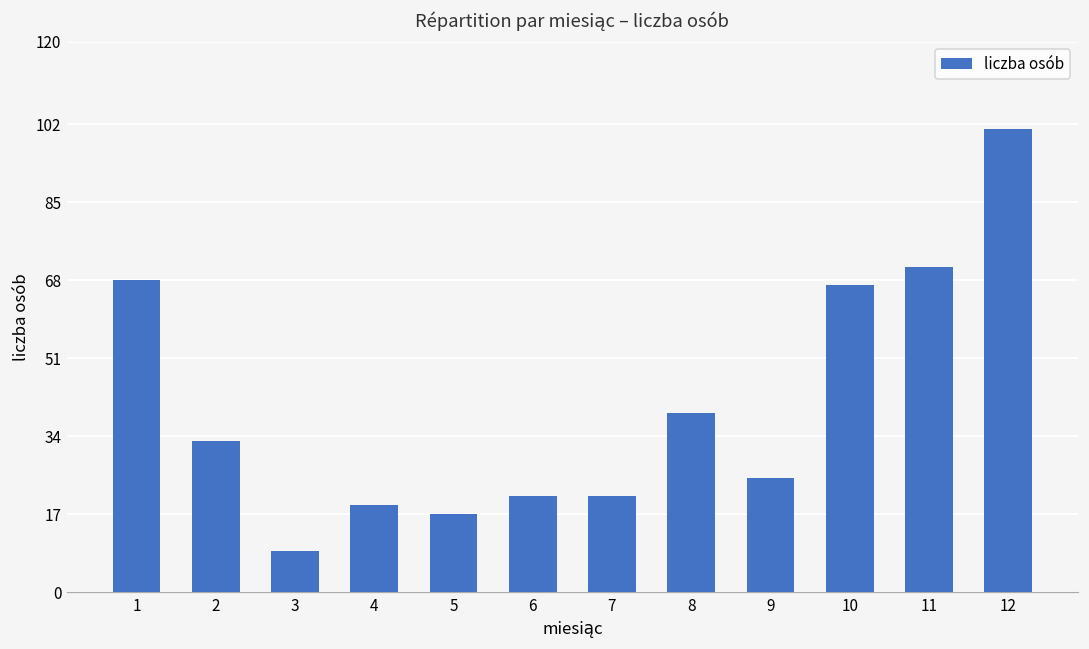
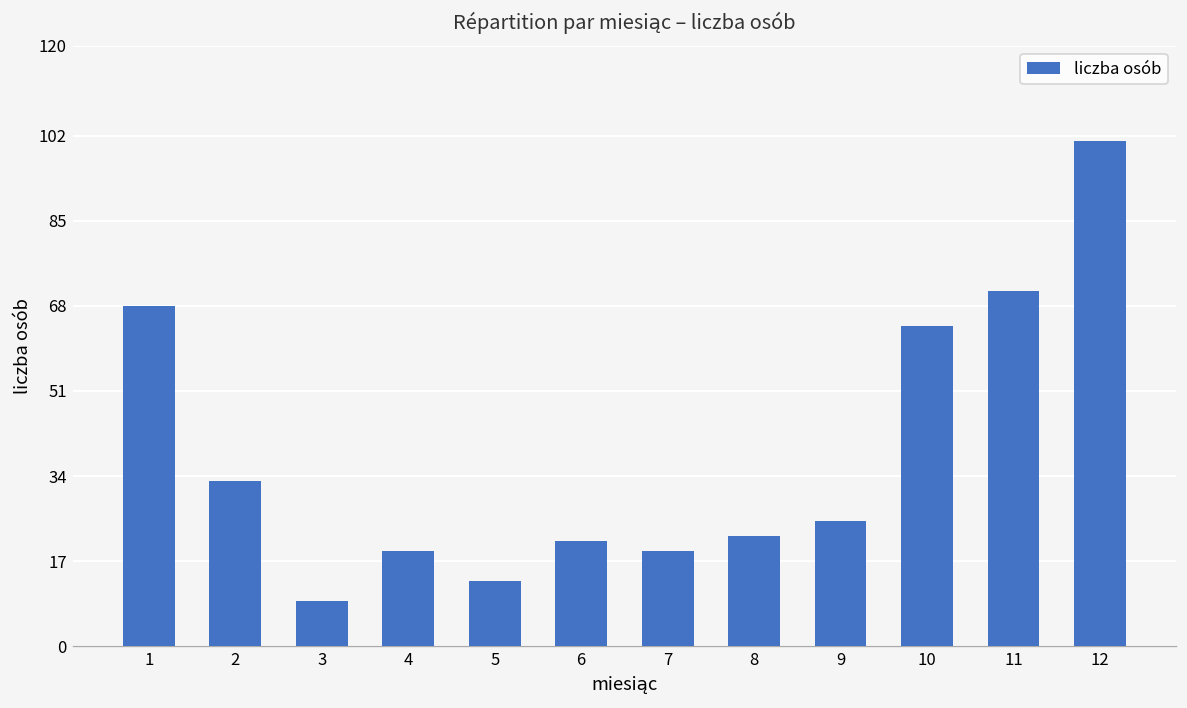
  {
    "1": 68,
    "2": 33,
    "3": 9,
    "4": 19,
-   "5": 17,
+   "5": 13,
    "6": 21,
-   "7": 21,
-   "8": 39,
+   "7": 19,
+   "8": 22,
    "9": 25,
-   "10": 67,
+   "10": 64,
    "11": 71,
    "12": 101
  }
